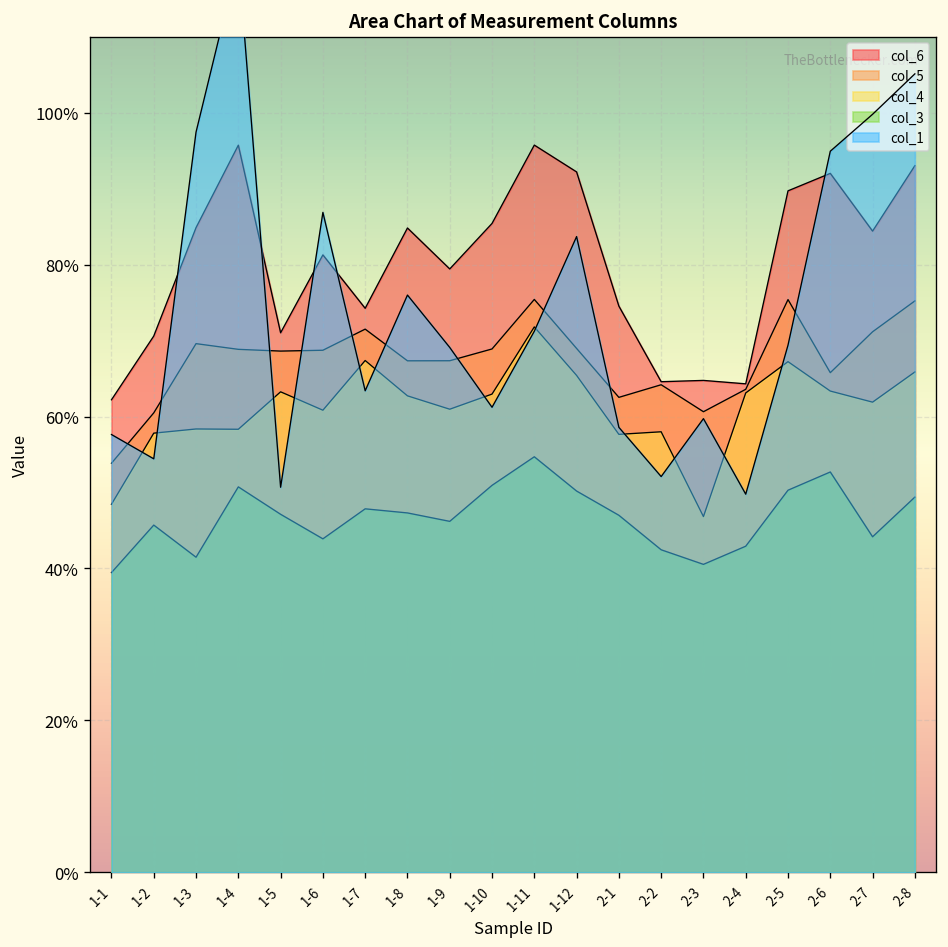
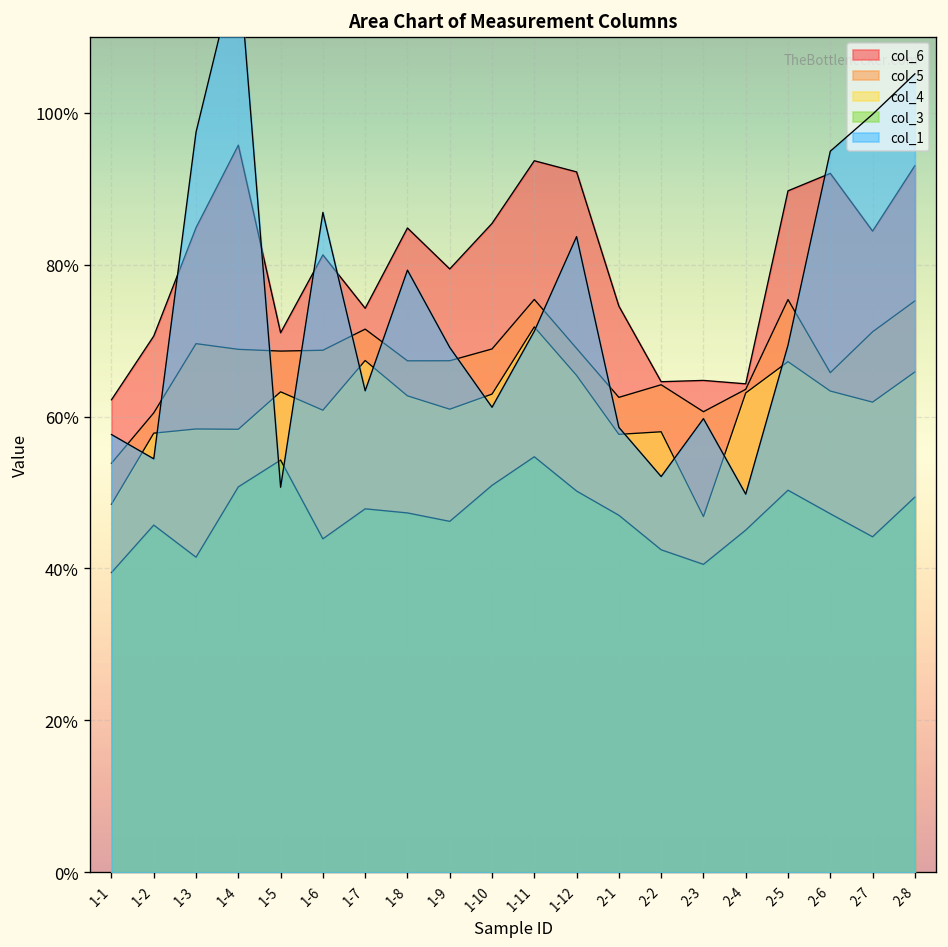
  {
    "col_6": {
      "1-1": "62%",
      "1-2": "71%",
      "1-3": "85%",
      "1-4": "96%",
      "1-5": "71%",
      "1-6": "81%",
      "1-7": "74%",
      "1-8": "85%",
      "1-9": "79%",
      "1-10": "85%",
-     "1-11": "96%",
+     "1-11": "94%",
      "1-12": "92%",
      "2-1": "75%",
      "2-2": "65%",
      "2-3": "65%",
      "2-4": "64%",
      "2-5": "90%",
      "2-6": "92%",
      "2-7": "84%",
      "2-8": "93%"
    },
    "col_3": {
      "1-1": "39%",
      "1-2": "46%",
      "1-3": "41%",
      "1-4": "51%",
-     "1-5": "47%",
+     "1-5": "54%",
      "1-6": "44%",
      "1-7": "48%",
      "1-8": "47%",
      "1-9": "46%",
      "1-10": "51%",
      "1-11": "55%",
      "1-12": "50%",
      "2-1": "47%",
      "2-2": "42%",
      "2-3": "41%",
-     "2-4": "43%",
+     "2-4": "45%",
      "2-5": "50%",
-     "2-6": "53%",
+     "2-6": "47%",
      "2-7": "44%",
      "2-8": "49%"
    },
    "col_1": {
      "1-1": "58%",
      "1-2": "54%",
      "1-3": "97%",
      "1-5": "51%",
      "1-6": "87%",
      "1-7": "63%",
-     "1-8": "76%",
+     "1-8": "79%",
      "1-9": "69%",
      "1-10": "61%",
      "1-11": "71%",
      "1-12": "84%",
      "2-1": "59%",
      "2-2": "52%",
      "2-3": "60%",
      "2-4": "50%",
      "2-5": "69%",
      "2-6": "95%"
    }
  }
